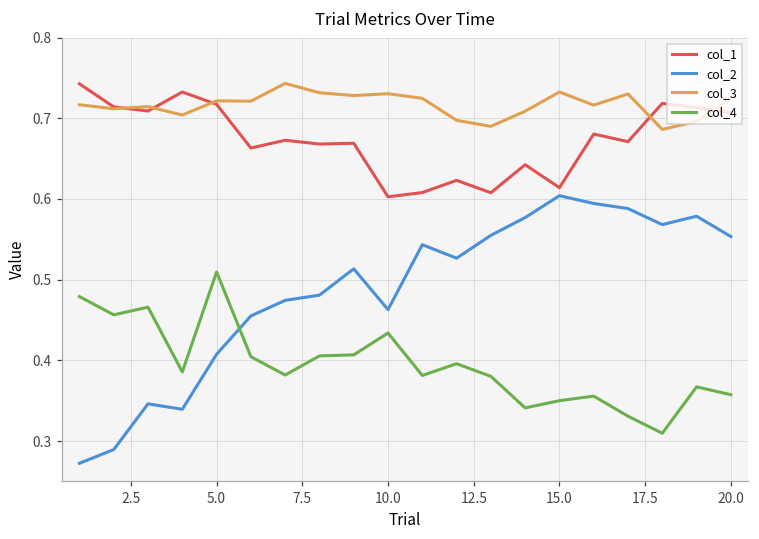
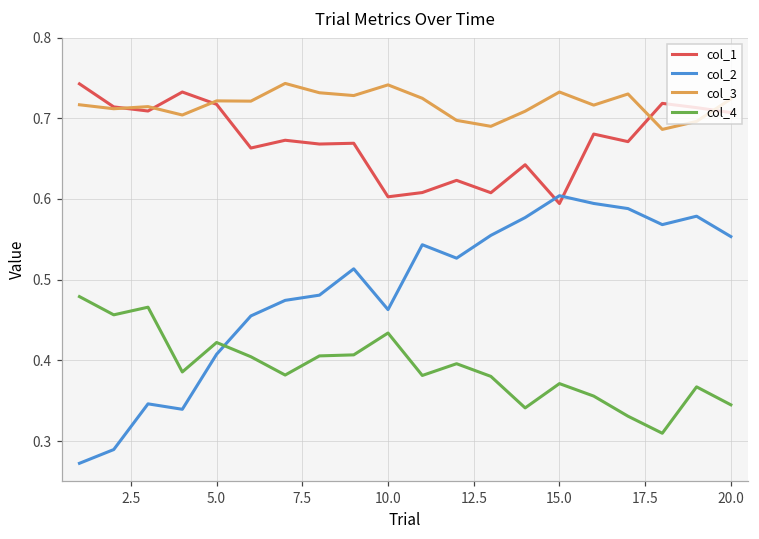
  {
    "col_1": {
      "5.0": 0.72,
      "10.0": 0.60,
-     "15.0": 0.61
+     "15.0": 0.59
    },
    "col_2": {
      "5.0": 0.41,
      "10.0": 0.46,
      "15.0": 0.60,
      "20.0": 0.55
    },
    "col_3": {
      "5.0": 0.72,
-     "10.0": 0.73,
+     "10.0": 0.74,
      "15.0": 0.73
    },
    "col_4": {
-     "5.0": 0.51,
+     "5.0": 0.42,
      "10.0": 0.43,
-     "15.0": 0.35,
-     "20.0": 0.36
+     "15.0": 0.37,
+     "20.0": 0.34
    }
  }
